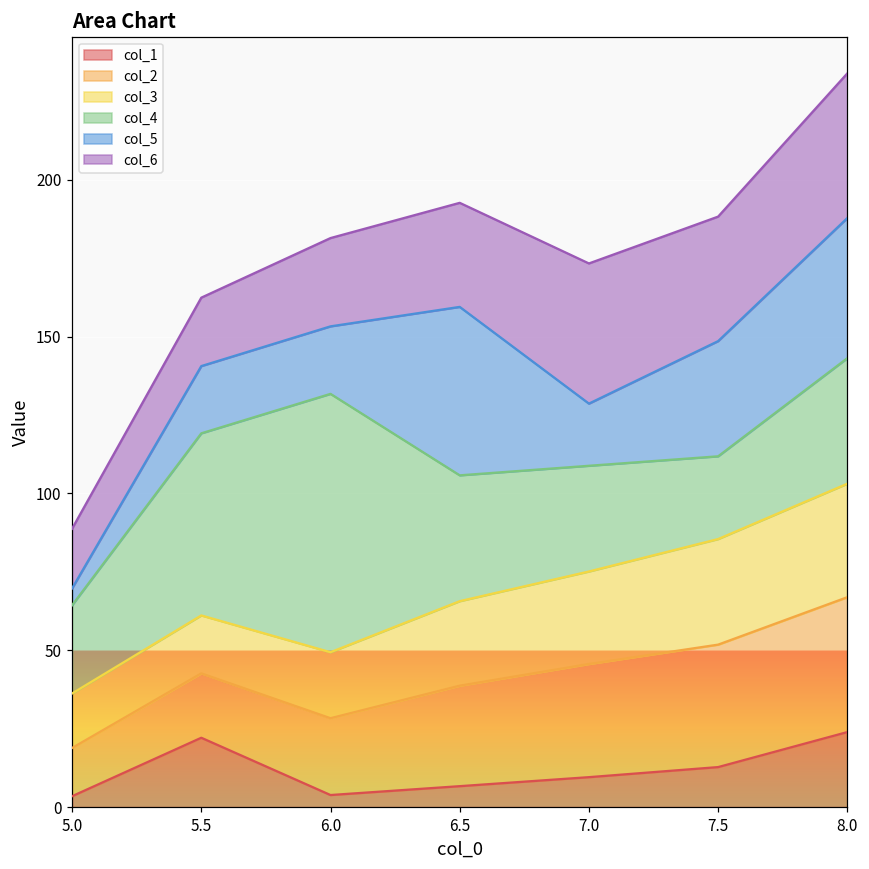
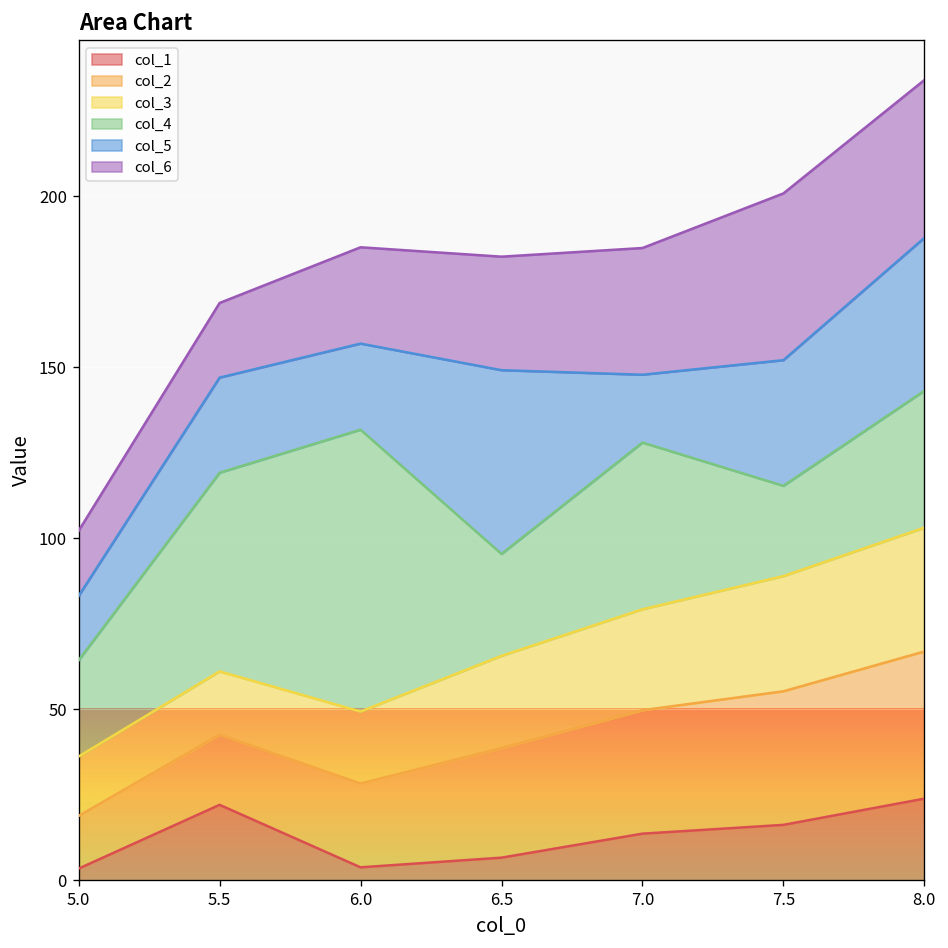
  {
    "col_1": {
      "5.0": 3,
      "5.5": 22,
      "6.0": 4,
      "6.5": 7,
-     "7.0": 10,
-     "7.5": 13,
+     "7.0": 14,
+     "7.5": 16,
      "8.0": 24
    },
    "col_4": {
      "5.0": 28,
      "5.5": 58,
      "6.0": 82,
-     "6.5": 40,
-     "7.0": 34,
+     "6.5": 30,
+     "7.0": 49,
      "7.5": 26,
      "8.0": 40
    },
    "col_5": {
-     "5.0": 5,
-     "5.5": 21,
-     "6.0": 22,
+     "5.0": 19,
+     "5.5": 28,
+     "6.0": 25,
      "6.5": 54,
      "7.0": 20,
      "7.5": 37,
      "8.0": 45
    },
    "col_6": {
      "5.0": 19,
      "5.5": 22,
      "6.0": 28,
      "6.5": 33,
-     "7.0": 45,
-     "7.5": 40,
+     "7.0": 37,
+     "7.5": 49,
      "8.0": 46
    }
  }
